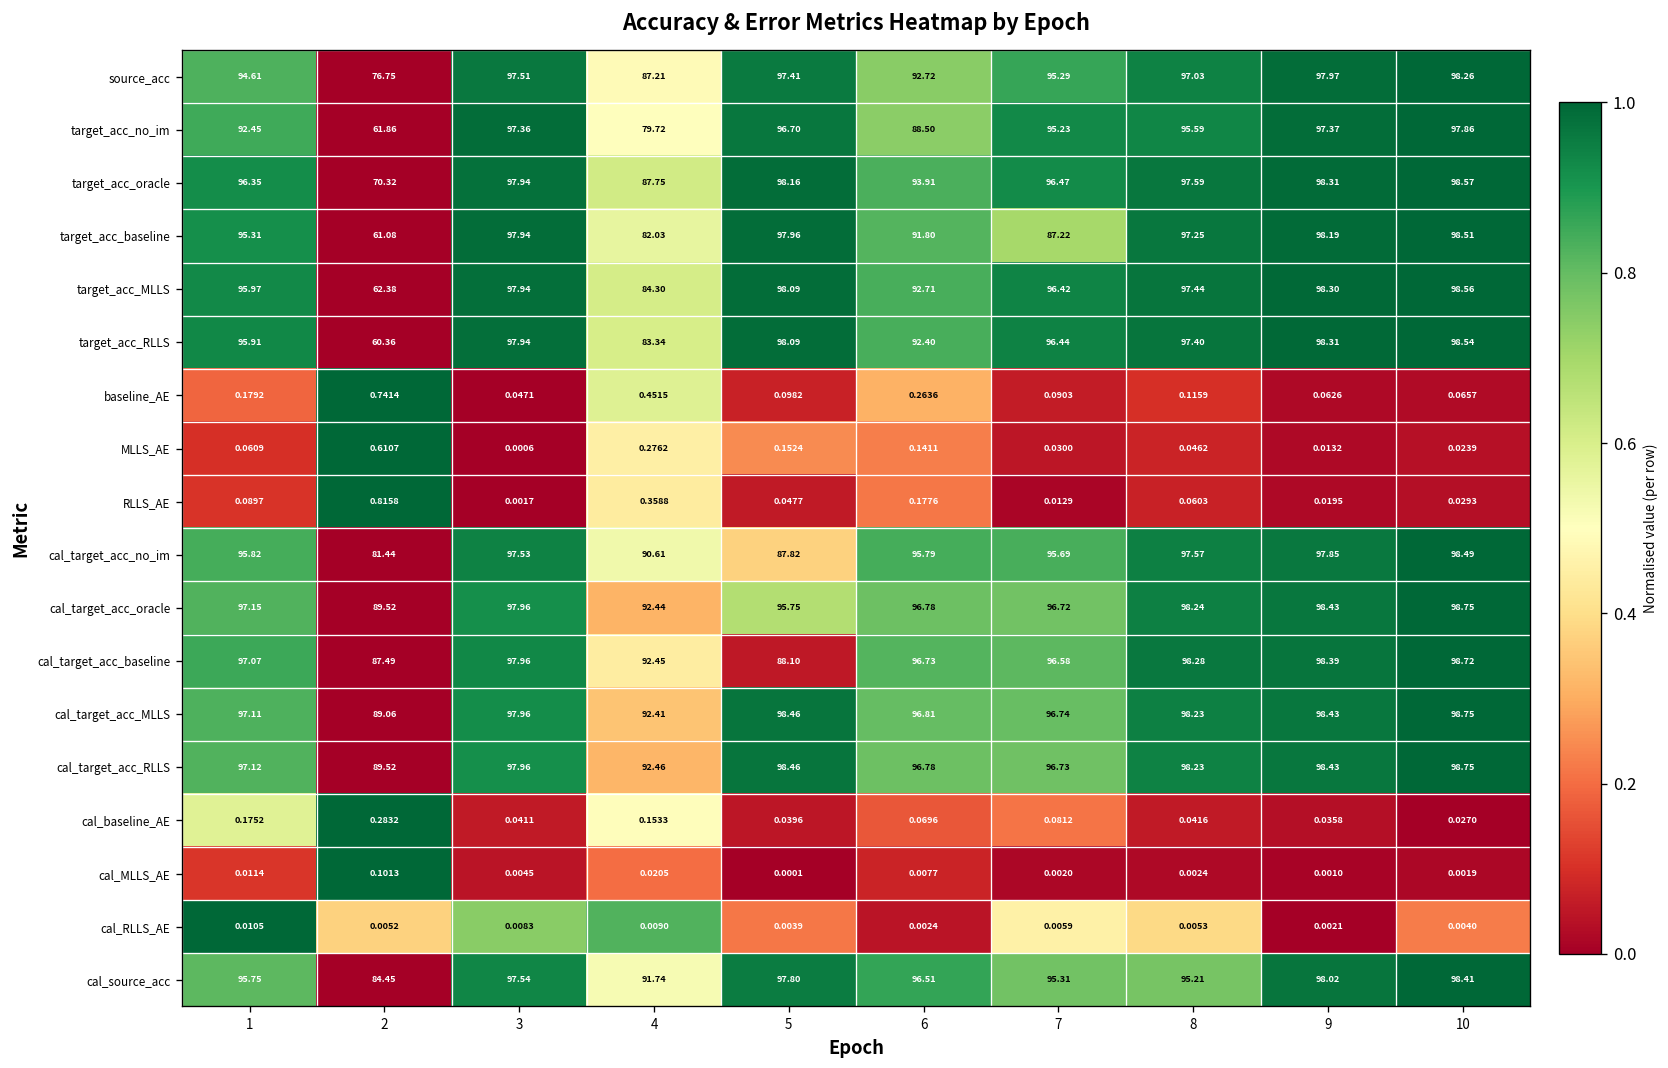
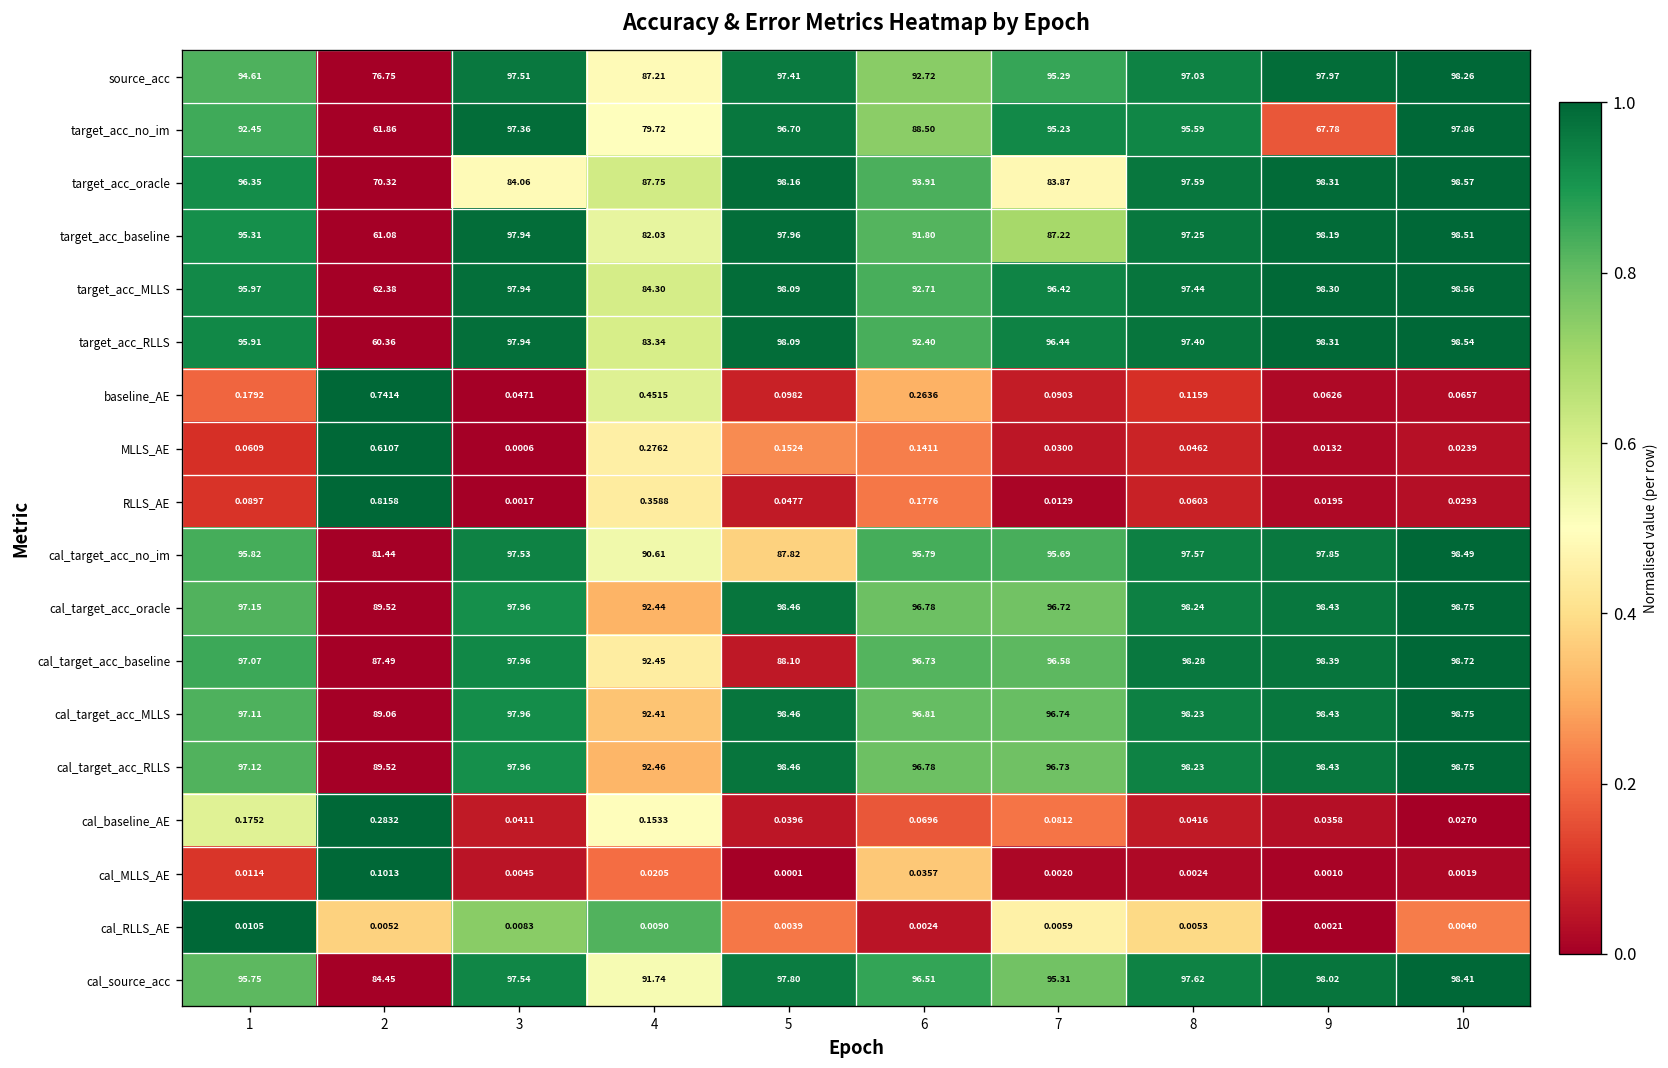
  {
    "source_acc": {
      "1": 94.61,
      "2": 76.75,
      "3": 97.51,
      "4": 87.21,
      "5": 97.41,
      "6": 92.72,
      "7": 95.29,
      "8": 97.03,
      "9": 97.97,
      "10": 98.26
    },
    "target_acc_no_im": {
      "1": 92.45,
      "2": 61.86,
      "3": 97.36,
      "4": 79.72,
      "5": 96.70,
      "6": 88.50,
      "7": 95.23,
      "8": 95.59,
-     "9": 97.37,
+     "9": 67.78,
      "10": 97.86
    },
    "target_acc_oracle": {
      "1": 96.35,
      "2": 70.32,
-     "3": 97.94,
+     "3": 84.06,
      "4": 87.75,
      "5": 98.16,
      "6": 93.91,
-     "7": 96.47,
+     "7": 83.87,
      "8": 97.59,
      "9": 98.31,
      "10": 98.57
    },
    "target_acc_baseline": {
      "1": 95.31,
      "2": 61.08,
      "3": 97.94,
      "4": 82.03,
      "5": 97.96,
      "6": 91.80,
      "7": 87.22,
      "8": 97.25,
      "9": 98.19,
      "10": 98.51
    },
    "target_acc_MLLS": {
      "1": 95.97,
      "2": 62.38,
      "3": 97.94,
      "4": 84.30,
      "5": 98.09,
      "6": 92.71,
      "7": 96.42,
      "8": 97.44,
      "9": 98.30,
      "10": 98.56
    },
    "target_acc_RLLS": {
      "1": 95.91,
      "2": 60.36,
      "3": 97.94,
      "4": 83.34,
      "5": 98.09,
      "6": 92.40,
      "7": 96.44,
      "8": 97.40,
      "9": 98.31,
      "10": 98.54
    },
    "baseline_AE": {
      "1": 0.1792,
      "2": 0.7414,
      "3": 0.0471,
      "4": 0.4515,
      "5": 0.0982,
      "6": 0.2636,
      "7": 0.0903,
      "8": 0.1159,
      "9": 0.0626,
      "10": 0.0657
    },
    "MLLS_AE": {
      "1": 0.0609,
      "2": 0.6107,
      "3": 0.0006,
      "4": 0.2762,
      "5": 0.1524,
      "6": 0.1411,
      "7": 0.0300,
      "8": 0.0462,
      "9": 0.0132,
      "10": 0.0239
    },
    "RLLS_AE": {
      "1": 0.0897,
      "2": 0.8158,
      "3": 0.0017,
      "4": 0.3588,
      "5": 0.0477,
      "6": 0.1776,
      "7": 0.0129,
      "8": 0.0603,
      "9": 0.0195,
      "10": 0.0293
    },
    "cal_target_acc_no_im": {
      "1": 95.82,
      "2": 81.44,
      "3": 97.53,
      "4": 90.61,
      "5": 87.82,
      "6": 95.79,
      "7": 95.69,
      "8": 97.57,
      "9": 97.85,
      "10": 98.49
    },
    "cal_target_acc_oracle": {
      "1": 97.15,
      "2": 89.52,
      "3": 97.96,
      "4": 92.44,
-     "5": 95.75,
+     "5": 98.46,
      "6": 96.78,
      "7": 96.72,
      "8": 98.24,
      "9": 98.43,
      "10": 98.75
    },
    "cal_target_acc_baseline": {
      "1": 97.07,
      "2": 87.49,
      "3": 97.96,
      "4": 92.45,
      "5": 88.10,
      "6": 96.73,
      "7": 96.58,
      "8": 98.28,
      "9": 98.39,
      "10": 98.72
    },
    "cal_target_acc_MLLS": {
      "1": 97.11,
      "2": 89.06,
      "3": 97.96,
      "4": 92.41,
      "5": 98.46,
      "6": 96.81,
      "7": 96.74,
      "8": 98.23,
      "9": 98.43,
      "10": 98.75
    },
    "cal_target_acc_RLLS": {
      "1": 97.12,
      "2": 89.52,
      "3": 97.96,
      "4": 92.46,
      "5": 98.46,
      "6": 96.78,
      "7": 96.73,
      "8": 98.23,
      "9": 98.43,
      "10": 98.75
    },
    "cal_baseline_AE": {
      "1": 0.1752,
      "2": 0.2832,
      "3": 0.0411,
      "4": 0.1533,
      "5": 0.0396,
      "6": 0.0696,
      "7": 0.0812,
      "8": 0.0416,
      "9": 0.0358,
      "10": 0.0270
    },
    "cal_MLLS_AE": {
      "1": 0.0114,
      "2": 0.1013,
      "3": 0.0045,
      "4": 0.0205,
      "5": 0.0001,
-     "6": 0.0077,
+     "6": 0.0357,
      "7": 0.0020,
      "8": 0.0024,
      "9": 0.0010,
      "10": 0.0019
    },
    "cal_RLLS_AE": {
      "1": 0.0105,
      "2": 0.0052,
      "3": 0.0083,
      "4": 0.0090,
      "5": 0.0039,
      "6": 0.0024,
      "7": 0.0059,
      "8": 0.0053,
      "9": 0.0021,
      "10": 0.0040
    },
    "cal_source_acc": {
      "1": 95.75,
      "2": 84.45,
      "3": 97.54,
      "4": 91.74,
      "5": 97.80,
      "6": 96.51,
      "7": 95.31,
-     "8": 95.21,
+     "8": 97.62,
      "9": 98.02,
      "10": 98.41
    }
  }
